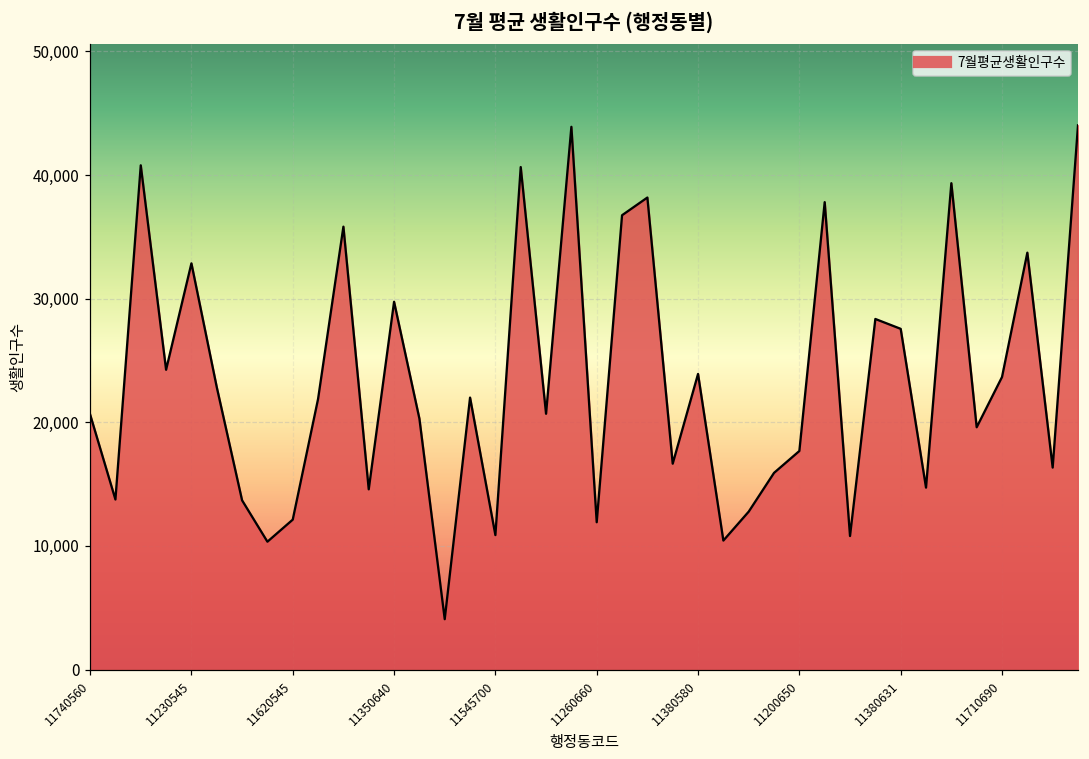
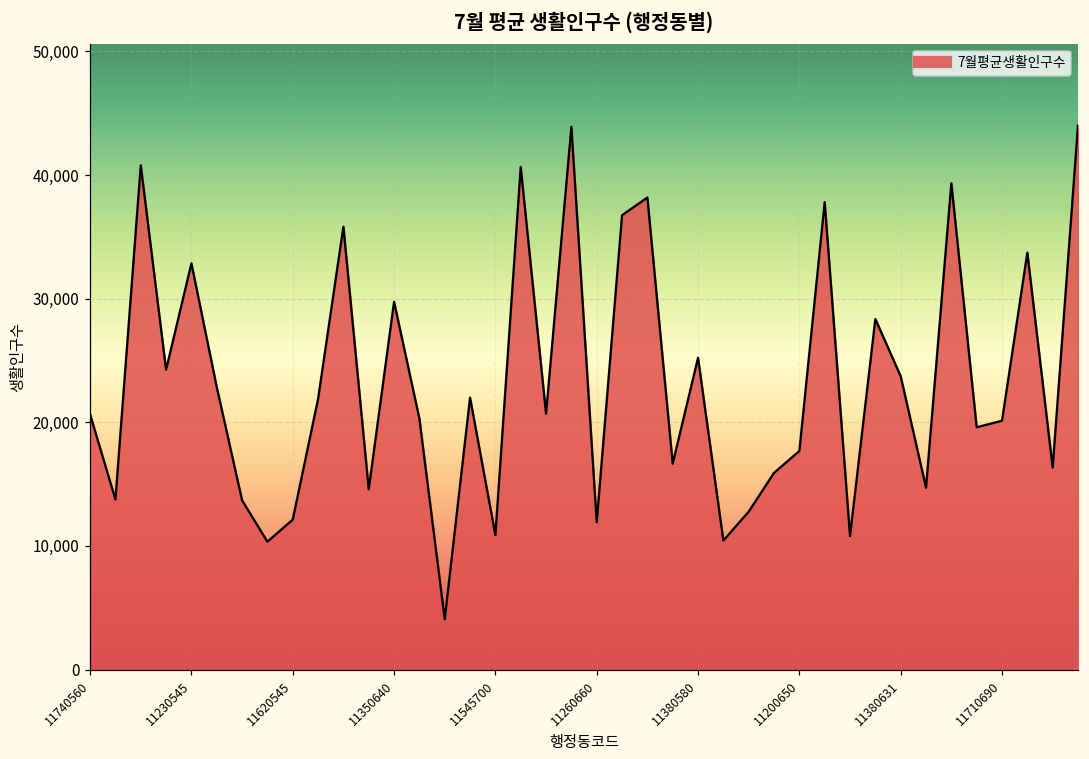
  {
    "11740560": "20,600",
    "11230545": "32,900",
    "11620545": "12,100",
    "11350640": "29,700",
    "11545700": "10,900",
    "11260660": "11,900",
-   "11380580": "23,900",
+   "11380580": "25,200",
    "11200650": "17,700",
-   "11380631": "27,600",
-   "11710690": "23,700"
+   "11380631": "23,700",
+   "11710690": "20,100"
  }
